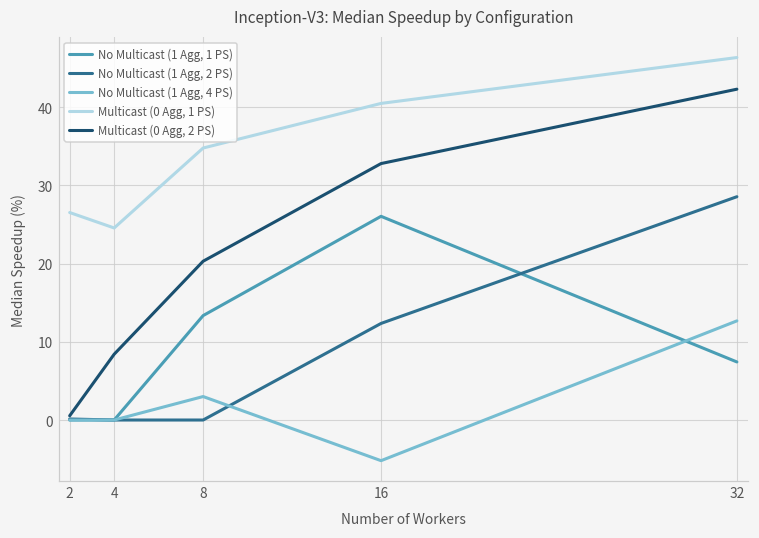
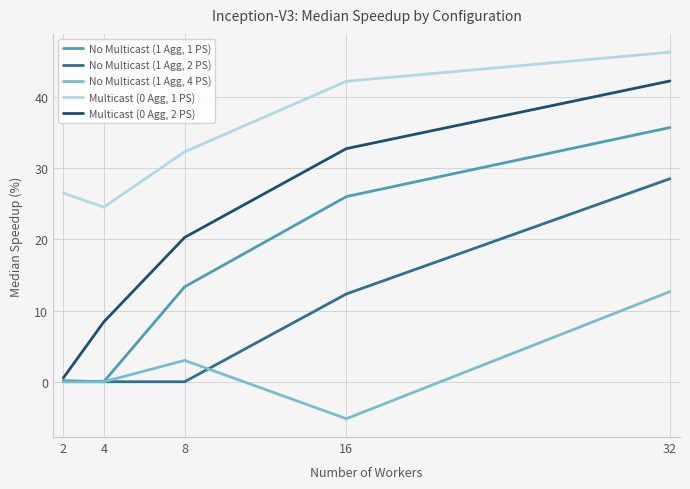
  {
    "No Multicast (1 Agg, 1 PS)": {
      "8": 13,
      "16": 26,
-     "32": 7
+     "32": 36
    },
    "No Multicast (1 Agg, 4 PS)": {
      "8": 3,
      "16": -5,
      "32": 13
    },
    "Multicast (0 Agg, 1 PS)": {
      "2": 27,
      "4": 25,
-     "8": 35,
-     "16": 40,
+     "8": 32,
+     "16": 42,
      "32": 46
    }
  }
